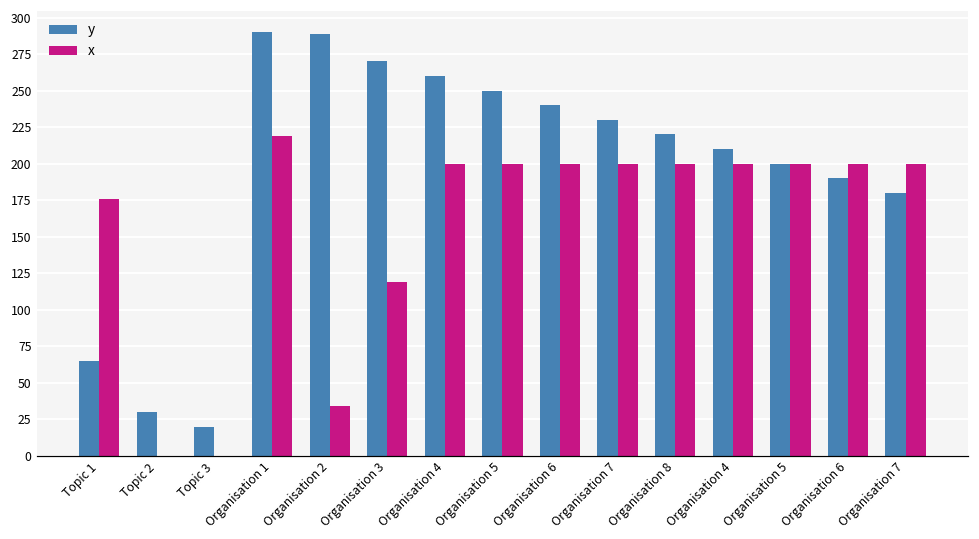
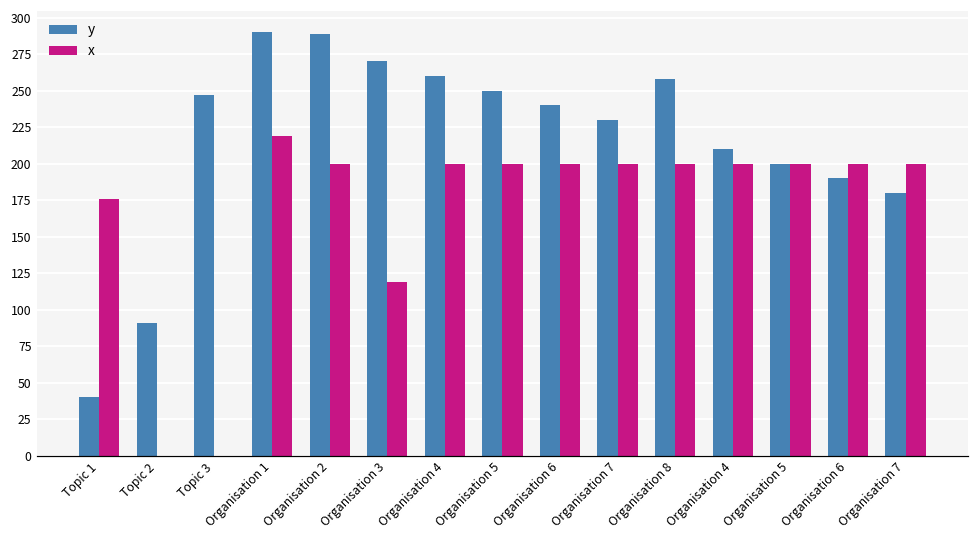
  {
    "y": {
-     "Topic 1": 65,
-     "Topic 2": 30,
-     "Topic 3": 20,
+     "Topic 1": 40,
+     "Topic 2": 91,
+     "Topic 3": 247,
      "Organisation 1": 290,
      "Organisation 2": 289,
      "Organisation 3": 270,
-     "Organisation 8": 220
+     "Organisation 8": 258
    },
    "x": {
      "Topic 1": 176,
      "Topic 2": 0,
      "Topic 3": 0,
      "Organisation 1": 219,
-     "Organisation 2": 34,
+     "Organisation 2": 200,
      "Organisation 3": 119,
      "Organisation 8": 200
    }
  }
